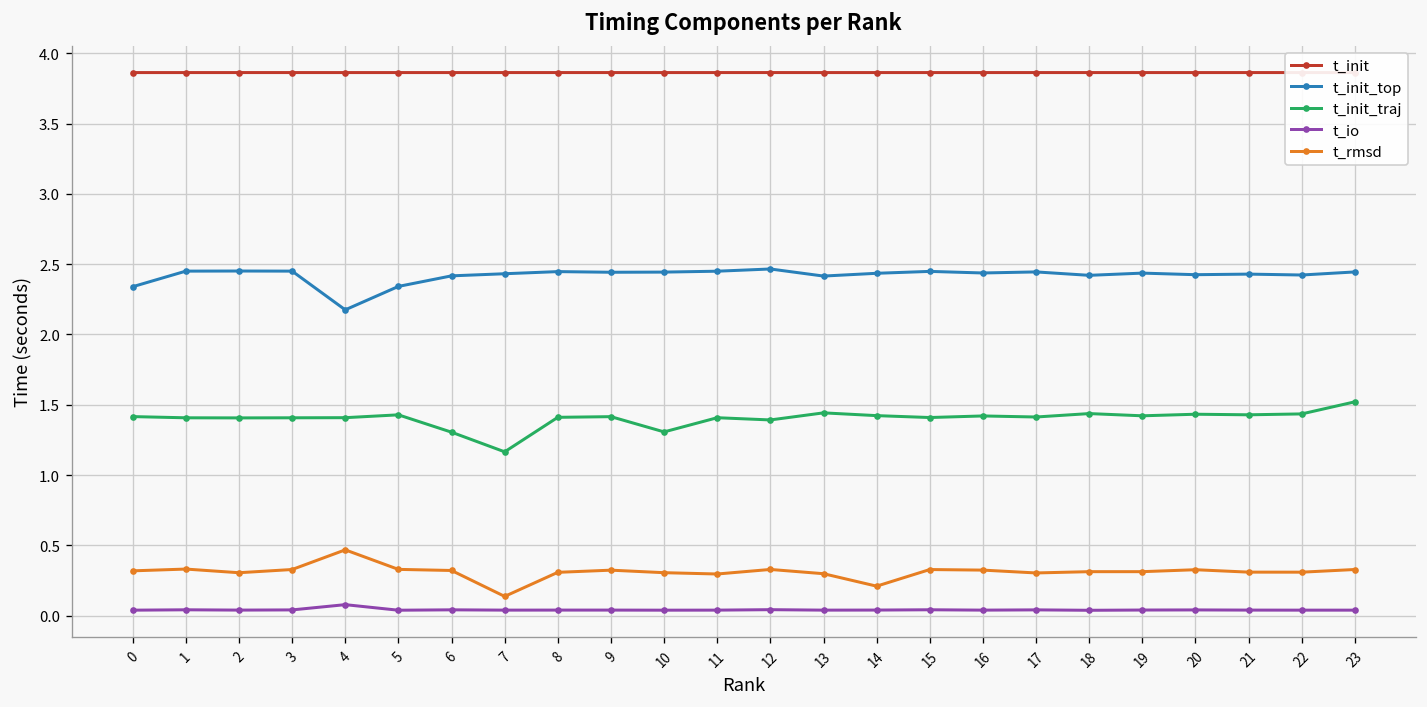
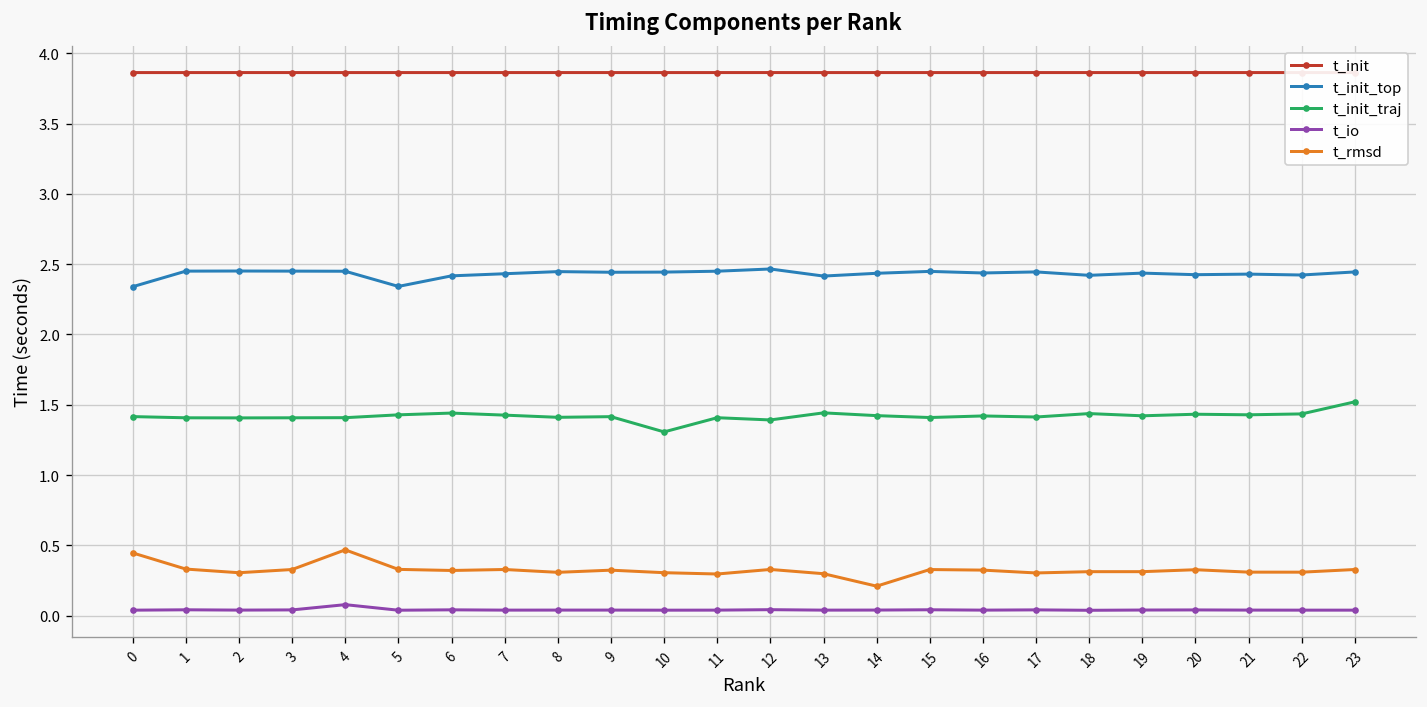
  {
    "t_init": {
      "0": 3.86,
      "1": 3.86,
      "2": 3.86,
      "3": 3.86,
      "4": 3.86,
      "5": 3.86,
      "6": 3.86,
      "7": 3.86,
      "8": 3.86,
      "9": 3.86,
      "10": 3.86,
      "11": 3.86,
      "12": 3.86,
      "13": 3.86,
      "14": 3.86,
      "15": 3.86,
      "16": 3.86,
      "17": 3.86,
      "18": 3.86,
      "19": 3.86,
      "20": 3.86,
      "21": 3.86
    },
    "t_init_top": {
      "0": 2.34,
      "1": 2.45,
      "2": 2.45,
      "3": 2.45,
-     "4": 2.18,
+     "4": 2.45,
      "5": 2.34,
      "6": 2.42,
      "7": 2.43,
      "8": 2.45,
      "9": 2.44,
      "10": 2.44,
      "11": 2.45,
      "12": 2.47,
      "13": 2.42,
      "14": 2.44,
      "15": 2.45,
      "16": 2.44,
      "17": 2.44,
      "18": 2.42,
      "19": 2.44,
      "20": 2.43,
      "21": 2.43,
      "22": 2.42,
      "23": 2.44
    },
    "t_init_traj": {
      "0": 1.42,
      "1": 1.41,
      "2": 1.41,
      "3": 1.41,
      "4": 1.41,
      "5": 1.43,
-     "6": 1.30,
-     "7": 1.17,
+     "6": 1.44,
+     "7": 1.43,
      "8": 1.41,
      "9": 1.42,
      "10": 1.31,
      "11": 1.41,
      "12": 1.39,
      "13": 1.44,
      "14": 1.42,
      "15": 1.41,
      "16": 1.42,
      "17": 1.41,
      "18": 1.44,
      "19": 1.42,
      "20": 1.43,
      "21": 1.43,
      "22": 1.43,
      "23": 1.52
    },
    "t_io": {
      "0": 0.04,
      "1": 0.04,
      "2": 0.04,
      "3": 0.04,
      "4": 0.08,
      "5": 0.04,
      "6": 0.04,
      "7": 0.04,
      "8": 0.04,
      "9": 0.04,
      "10": 0.04,
      "11": 0.04,
      "12": 0.04,
      "13": 0.04,
      "14": 0.04,
      "15": 0.04,
      "16": 0.04,
      "17": 0.04,
      "18": 0.04,
      "19": 0.04,
      "20": 0.04,
      "21": 0.04,
      "22": 0.04,
      "23": 0.04
    },
    "t_rmsd": {
-     "0": 0.32,
+     "0": 0.45,
      "1": 0.33,
      "2": 0.31,
      "3": 0.33,
      "4": 0.47,
      "5": 0.33,
      "6": 0.32,
-     "7": 0.14,
+     "7": 0.33,
      "8": 0.31,
      "9": 0.32,
      "10": 0.31,
      "11": 0.30,
      "12": 0.33,
      "13": 0.30,
      "14": 0.21,
      "15": 0.33,
      "16": 0.32,
      "17": 0.30,
      "18": 0.31,
      "19": 0.31,
      "20": 0.33,
      "21": 0.31,
      "22": 0.31,
      "23": 0.33
    }
  }
